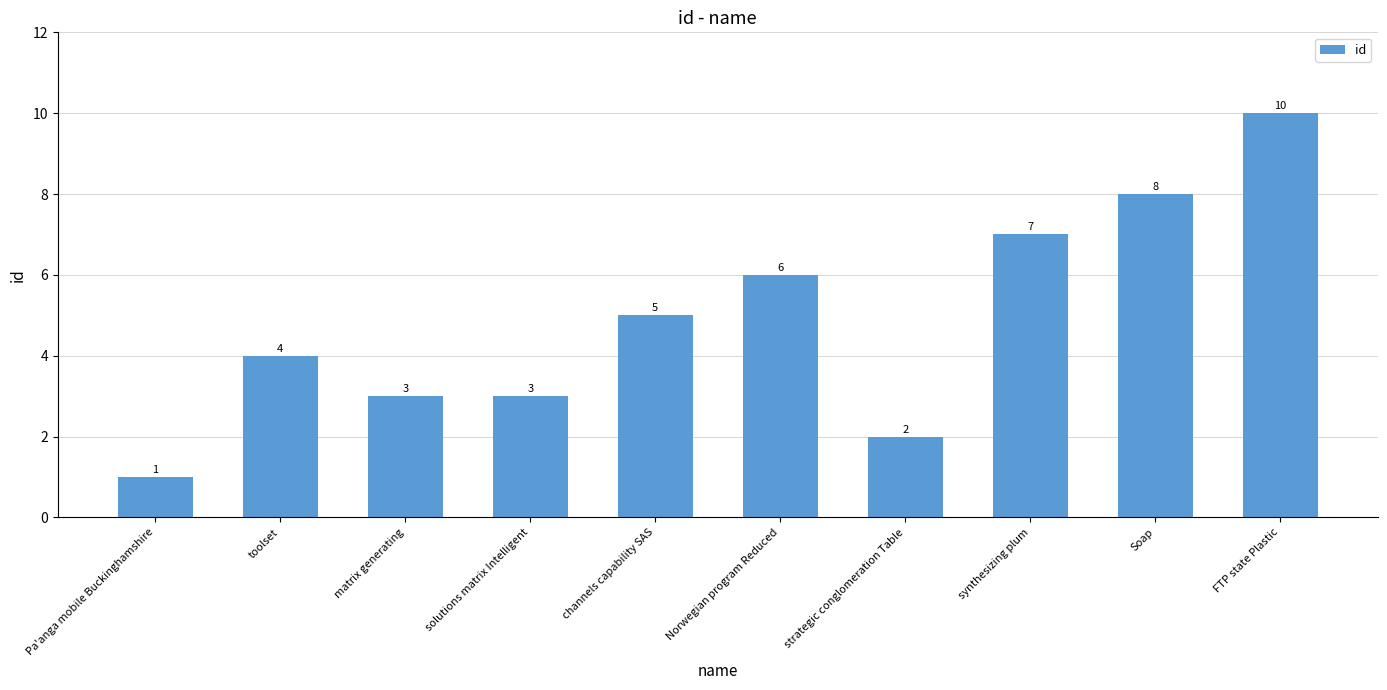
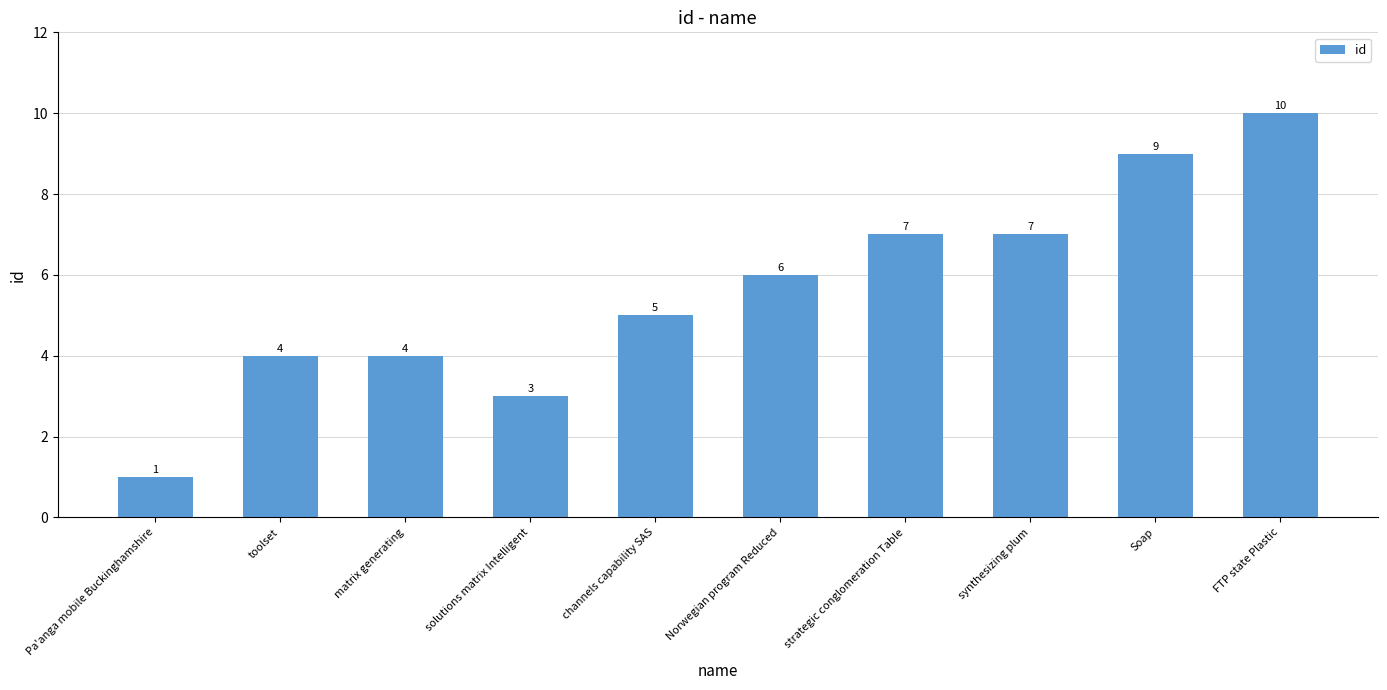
  {
    "Pa'anga mobile Buckinghamshire": 1,
    "toolset": 4,
-   "matrix generating": 3,
+   "matrix generating": 4,
    "solutions matrix Intelligent": 3,
    "channels capability SAS": 5,
    "Norwegian program Reduced": 6,
-   "strategic conglomeration Table": 2,
+   "strategic conglomeration Table": 7,
    "synthesizing plum": 7,
-   "Soap": 8,
+   "Soap": 9,
    "FTP state Plastic": 10
  }
